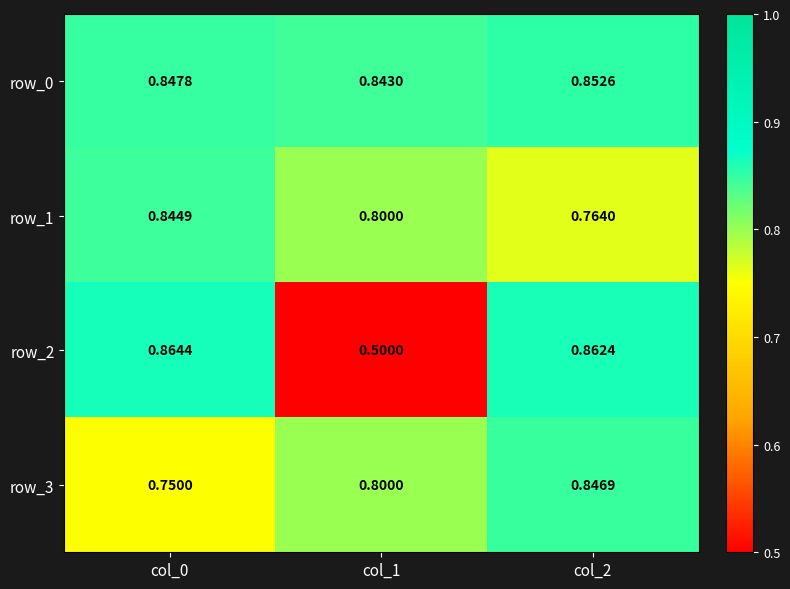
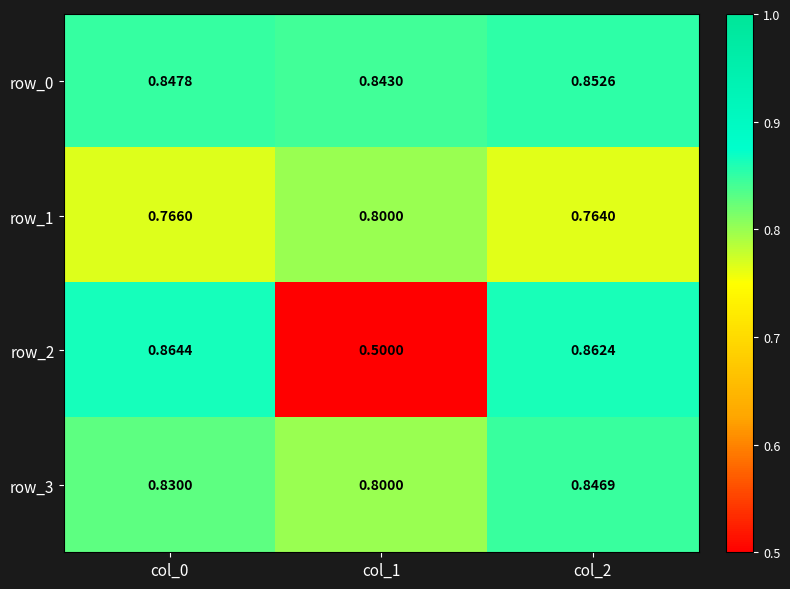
  {
    "row_0": {
      "col_0": 0.8478,
      "col_1": 0.8430,
      "col_2": 0.8526
    },
    "row_1": {
-     "col_0": 0.8449,
+     "col_0": 0.7660,
      "col_1": 0.8000,
      "col_2": 0.7640
    },
    "row_2": {
      "col_0": 0.8644,
      "col_1": 0.5000,
      "col_2": 0.8624
    },
    "row_3": {
-     "col_0": 0.7500,
+     "col_0": 0.8300,
      "col_1": 0.8000,
      "col_2": 0.8469
    }
  }
